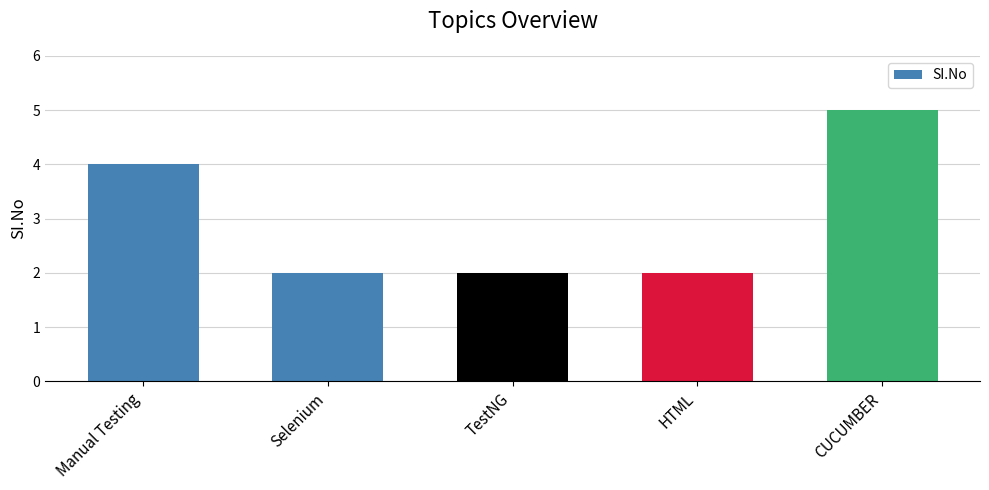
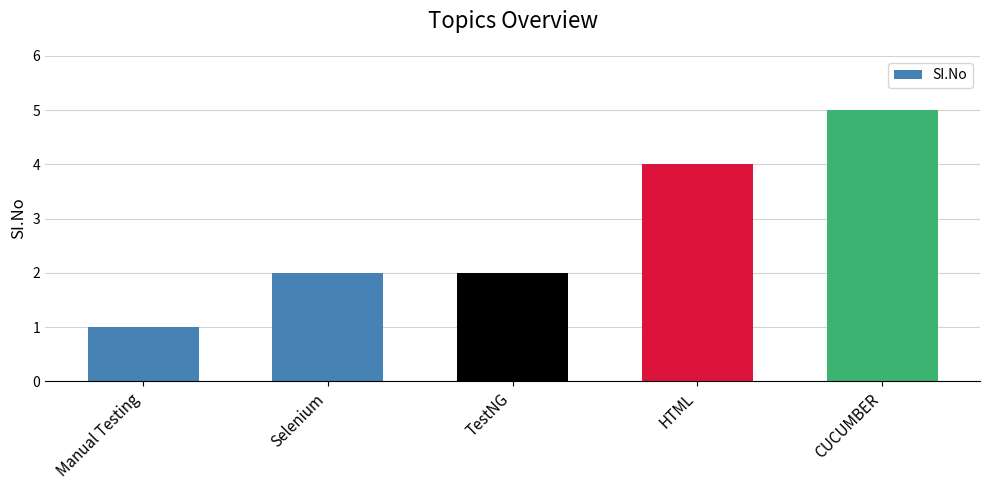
  {
-   "Manual Testing": 4,
+   "Manual Testing": 1,
    "Selenium": 2,
    "TestNG": 2,
-   "HTML": 2,
+   "HTML": 4,
    "CUCUMBER": 5
  }
